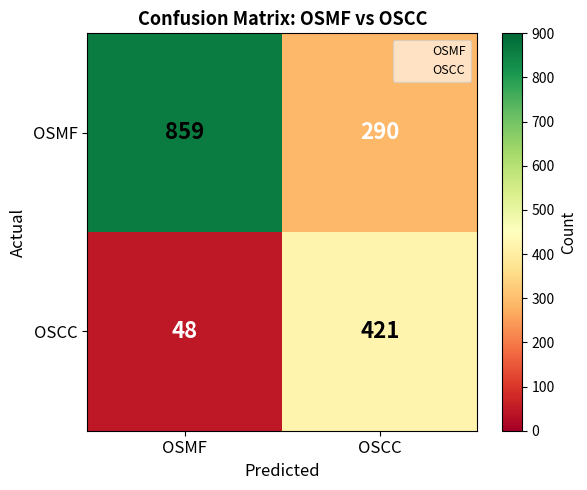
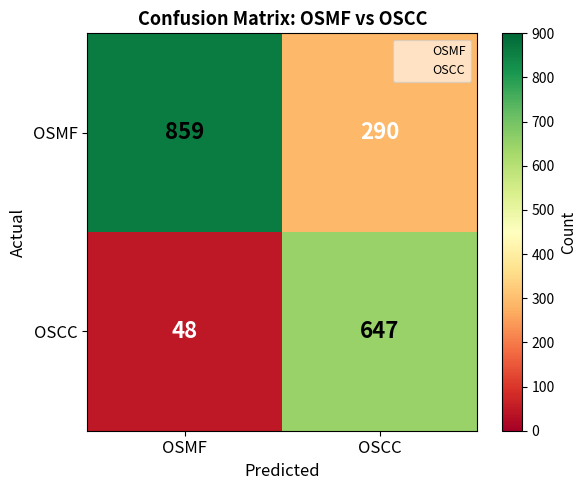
  {
    "OSMF": {
      "OSMF": 859,
      "OSCC": 290
    },
    "OSCC": {
      "OSMF": 48,
-     "OSCC": 421
+     "OSCC": 647
    }
  }
